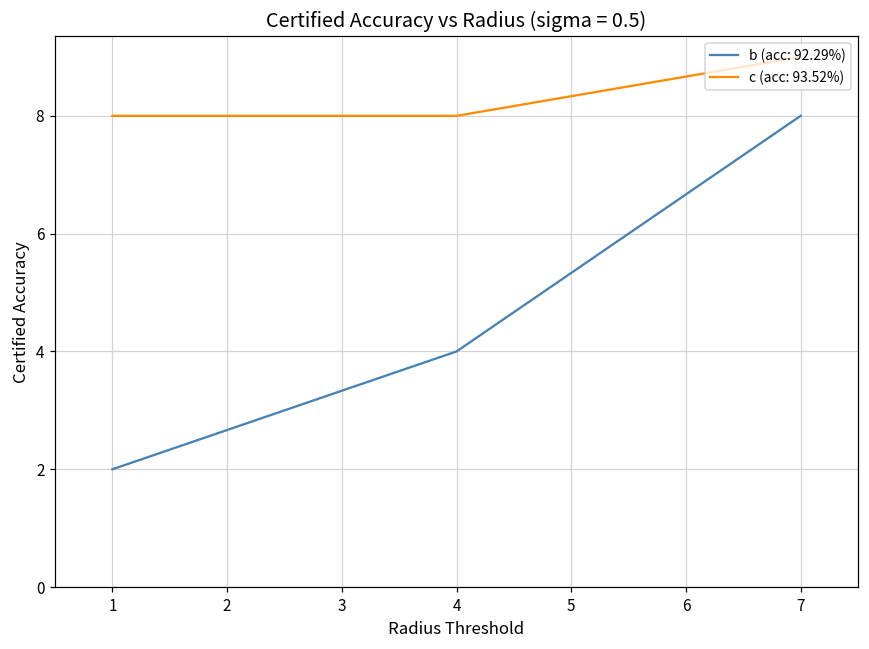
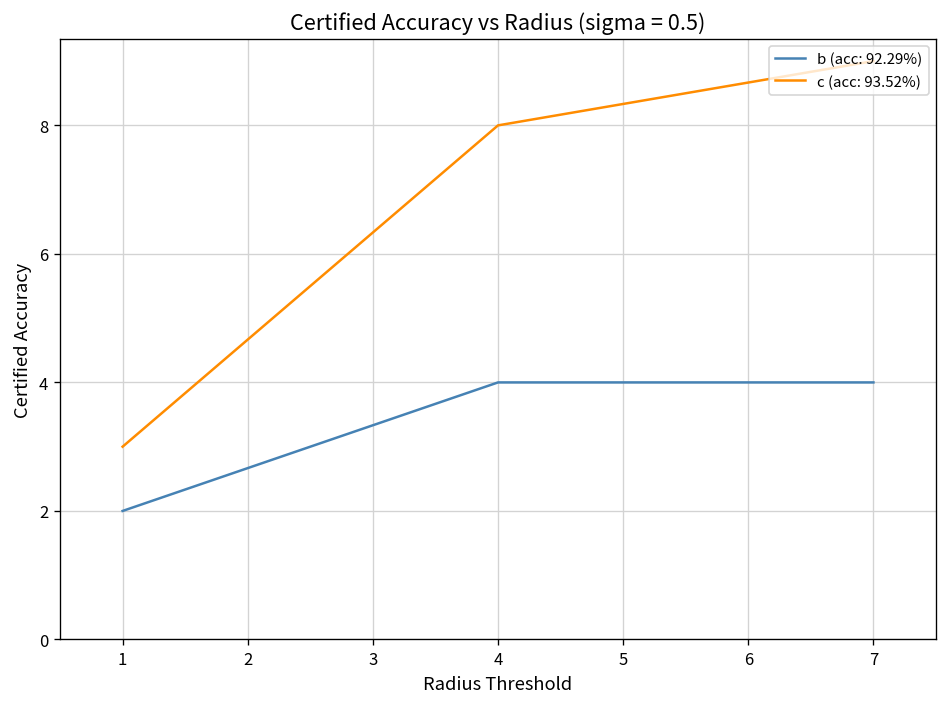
  {
    "b (acc: 92.29%)": {
      "1": 2,
      "4": 4,
-     "7": 8
+     "7": 4
    },
    "c (acc: 93.52%)": {
-     "1": 8,
+     "1": 3,
      "4": 8
    }
  }
